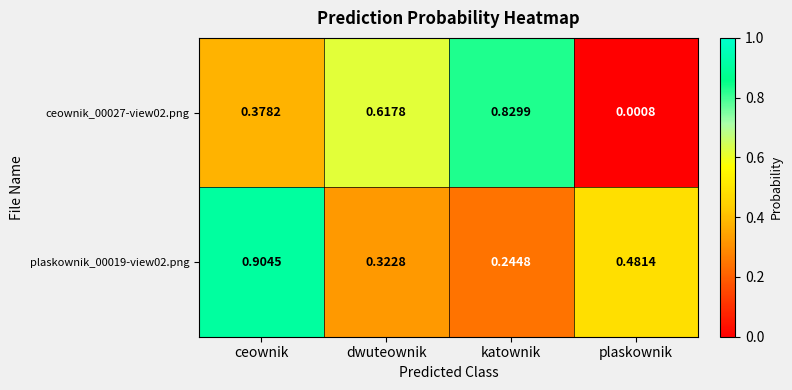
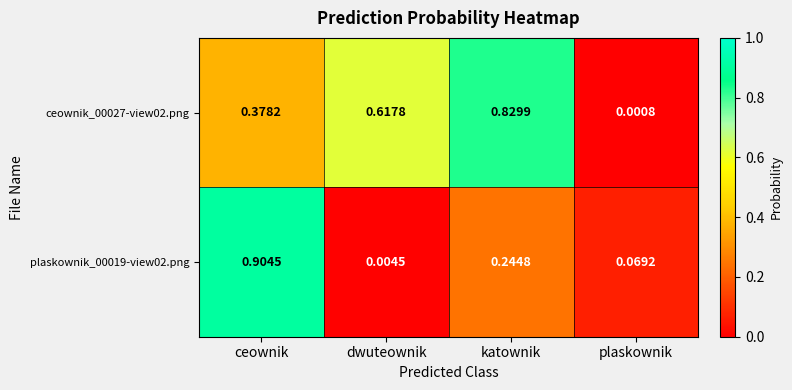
  {
    "ceownik_00027-view02.png": {
      "ceownik": 0.3782,
      "dwuteownik": 0.6178,
      "katownik": 0.8299,
      "plaskownik": 0.0008
    },
    "plaskownik_00019-view02.png": {
      "ceownik": 0.9045,
-     "dwuteownik": 0.3228,
+     "dwuteownik": 0.0045,
      "katownik": 0.2448,
-     "plaskownik": 0.4814
+     "plaskownik": 0.0692
    }
  }
